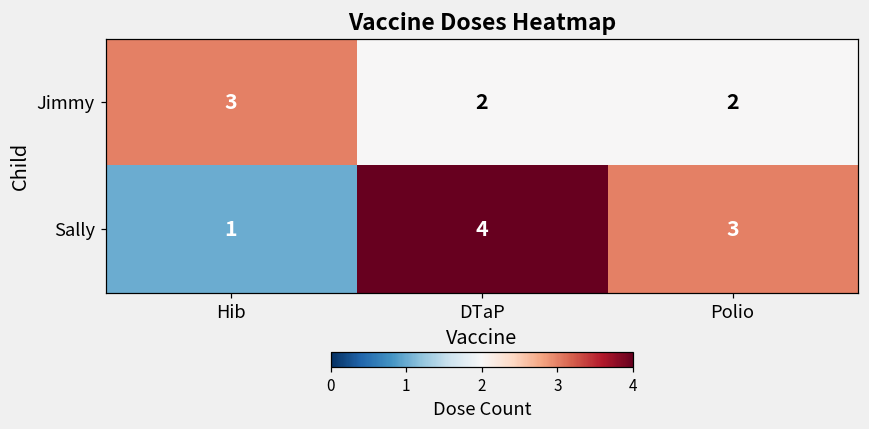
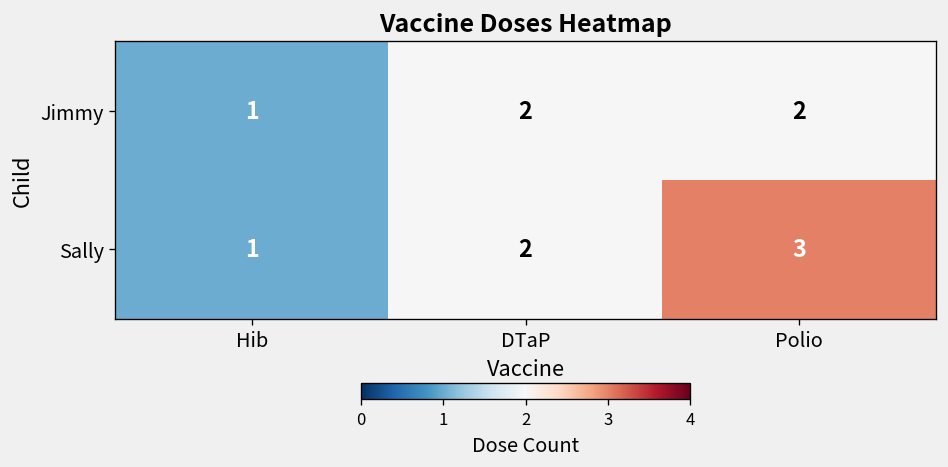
  {
    "Jimmy": {
-     "Hib": 3,
+     "Hib": 1,
      "DTaP": 2,
      "Polio": 2
    },
    "Sally": {
      "Hib": 1,
-     "DTaP": 4,
+     "DTaP": 2,
      "Polio": 3
    }
  }
